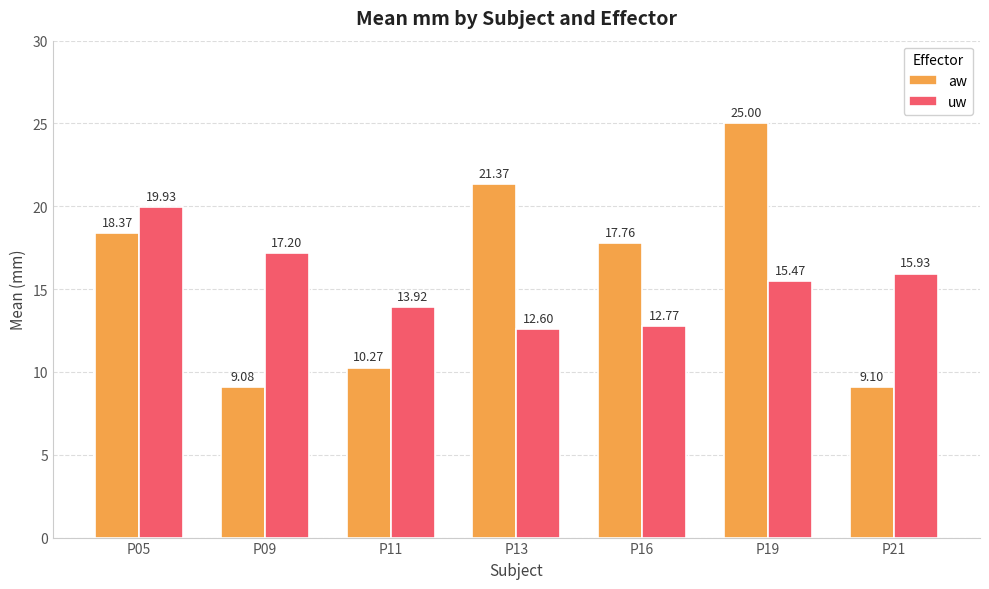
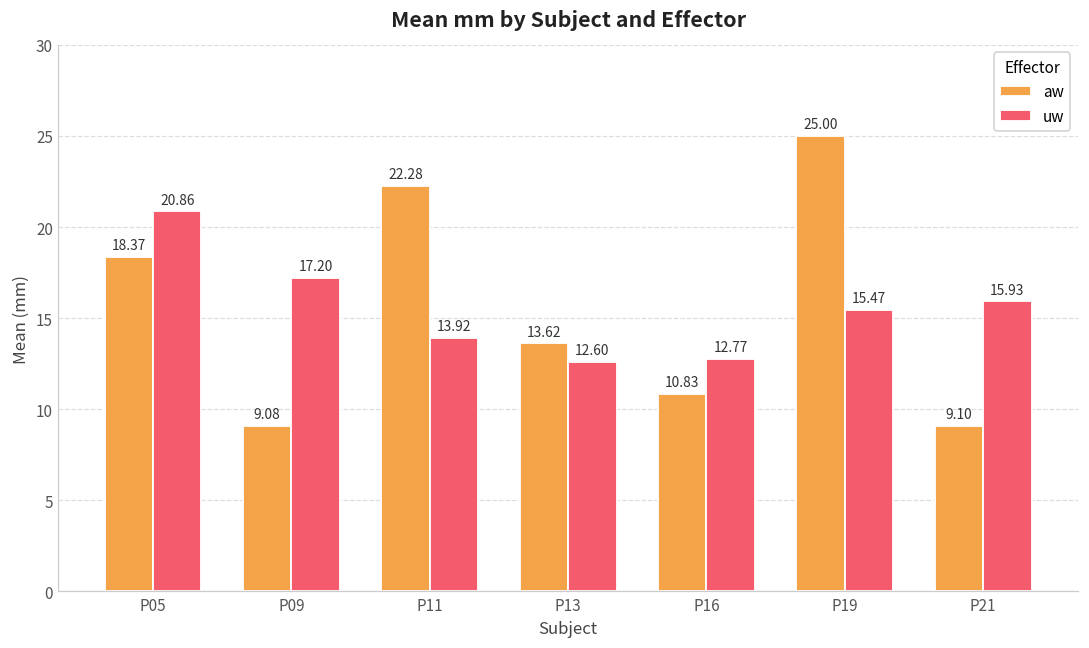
  {
    "aw": {
      "P05": 18.37,
      "P09": 9.08,
-     "P11": 10.27,
-     "P13": 21.37,
-     "P16": 17.76,
+     "P11": 22.28,
+     "P13": 13.62,
+     "P16": 10.83,
      "P19": 25.00,
      "P21": 9.10
    },
    "uw": {
-     "P05": 19.93,
+     "P05": 20.86,
      "P09": 17.20,
      "P11": 13.92,
      "P13": 12.60,
      "P16": 12.77,
      "P19": 15.47,
      "P21": 15.93
    }
  }
